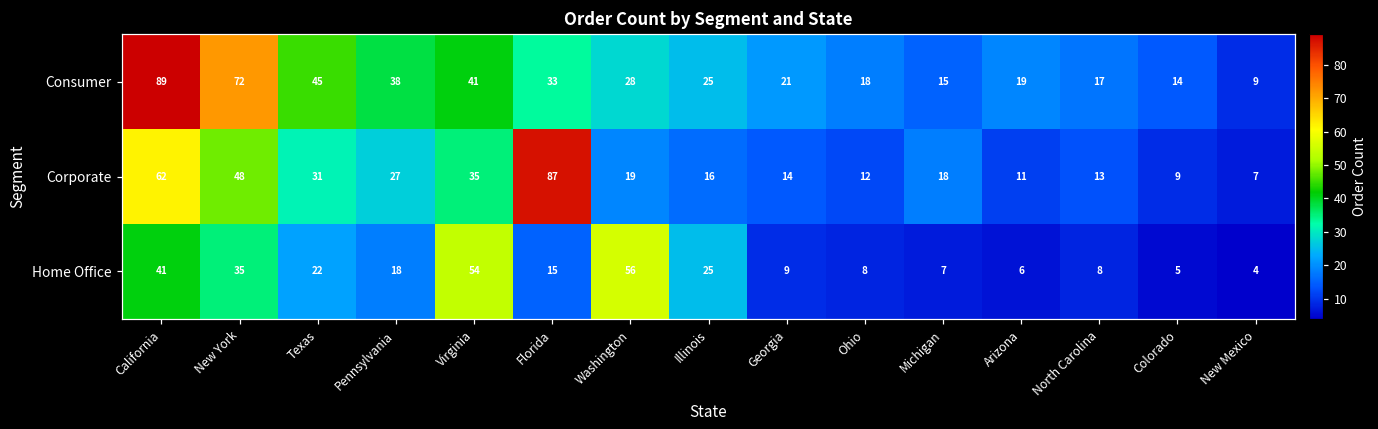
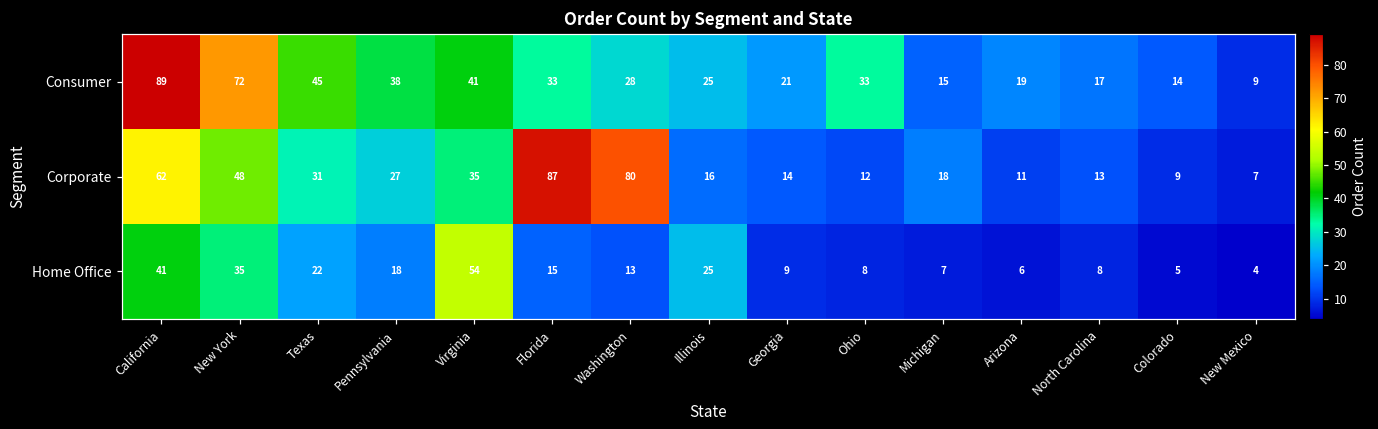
  {
    "Consumer": {
      "California": 89,
      "New York": 72,
      "Texas": 45,
      "Pennsylvania": 38,
      "Virginia": 41,
      "Florida": 33,
      "Washington": 28,
      "Illinois": 25,
      "Georgia": 21,
-     "Ohio": 18,
+     "Ohio": 33,
      "Michigan": 15,
      "Arizona": 19,
      "North Carolina": 17,
      "Colorado": 14,
      "New Mexico": 9
    },
    "Corporate": {
      "California": 62,
      "New York": 48,
      "Texas": 31,
      "Pennsylvania": 27,
      "Virginia": 35,
      "Florida": 87,
-     "Washington": 19,
+     "Washington": 80,
      "Illinois": 16,
      "Georgia": 14,
      "Ohio": 12,
      "Michigan": 18,
      "Arizona": 11,
      "North Carolina": 13,
      "Colorado": 9,
      "New Mexico": 7
    },
    "Home Office": {
      "California": 41,
      "New York": 35,
      "Texas": 22,
      "Pennsylvania": 18,
      "Virginia": 54,
      "Florida": 15,
-     "Washington": 56,
+     "Washington": 13,
      "Illinois": 25,
      "Georgia": 9,
      "Ohio": 8,
      "Michigan": 7,
      "Arizona": 6,
      "North Carolina": 8,
      "Colorado": 5,
      "New Mexico": 4
    }
  }
